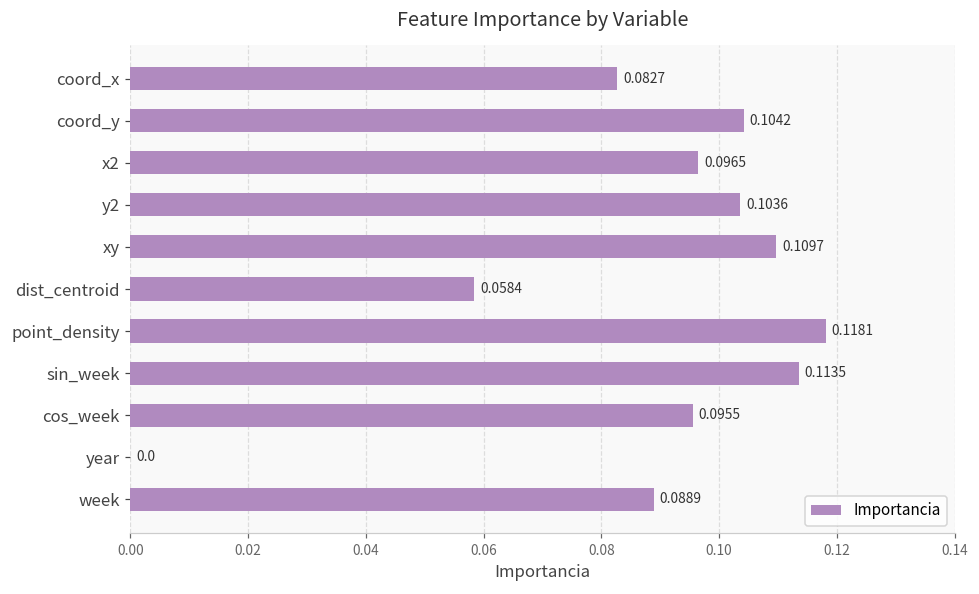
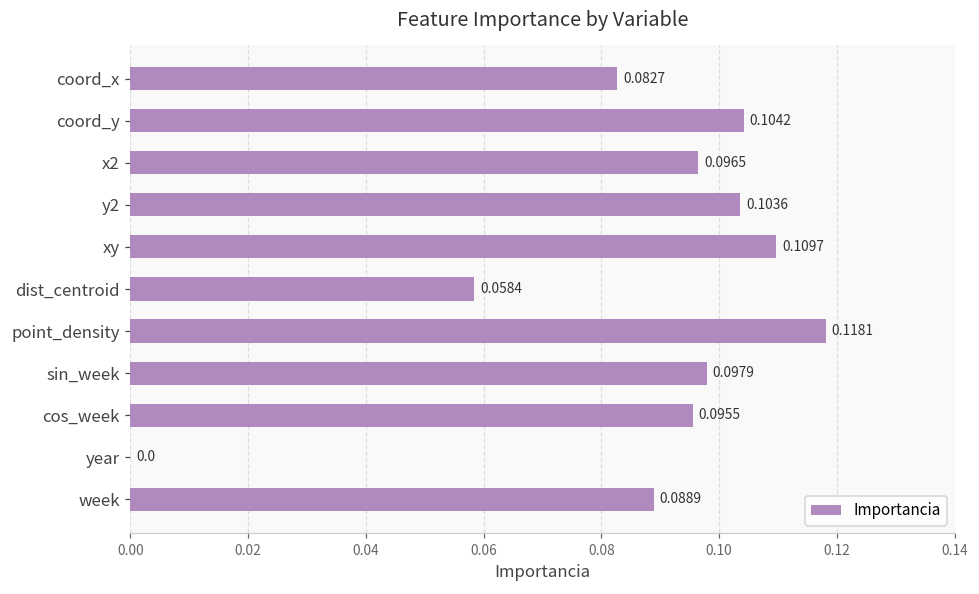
  {
    "coord_x": 0.0827,
    "coord_y": 0.1042,
    "x2": 0.0965,
    "y2": 0.1036,
    "xy": 0.1097,
    "dist_centroid": 0.0584,
    "point_density": 0.1181,
-   "sin_week": 0.1135,
+   "sin_week": 0.0979,
    "cos_week": 0.0955,
    "year": 0.0,
    "week": 0.0889
  }
